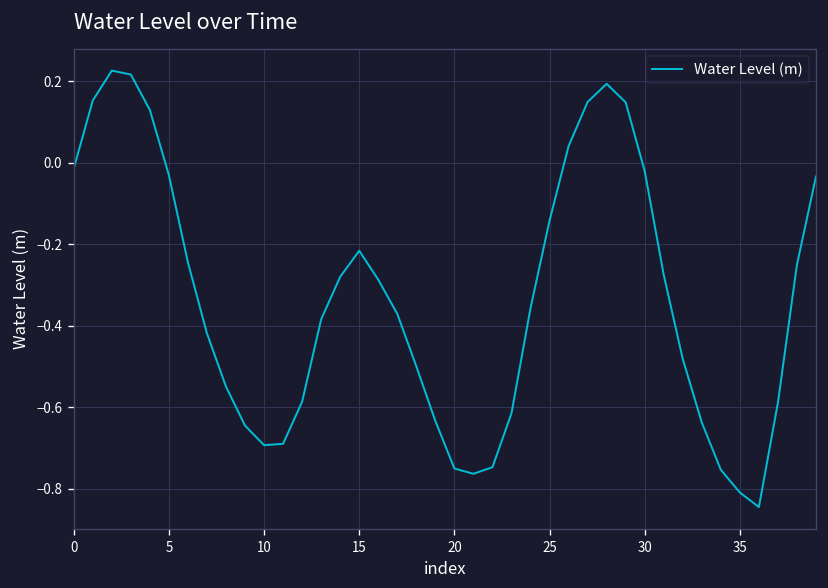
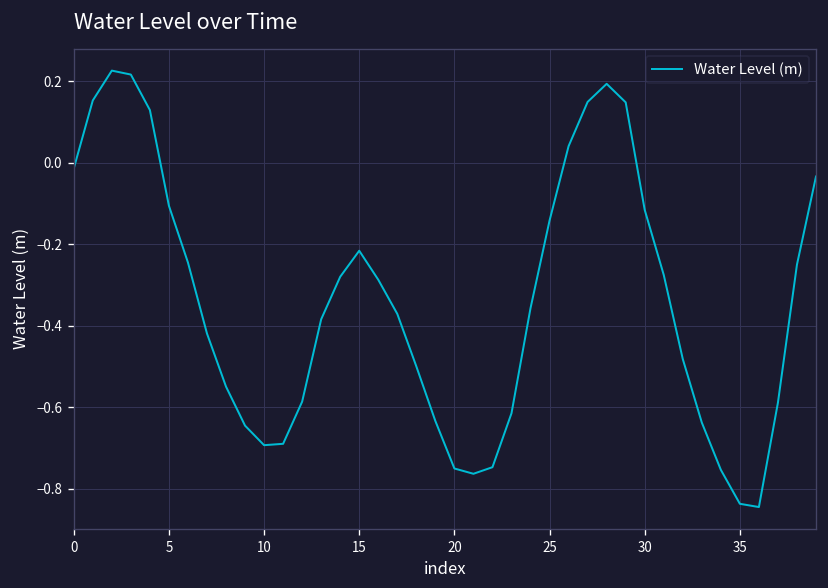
  {
    "0": -0.01,
-   "5": -0.03,
+   "5": -0.11,
    "10": -0.69,
    "15": -0.22,
    "20": -0.75,
    "25": -0.14,
-   "30": -0.02,
-   "35": -0.81
+   "30": -0.12,
+   "35": -0.84
  }
